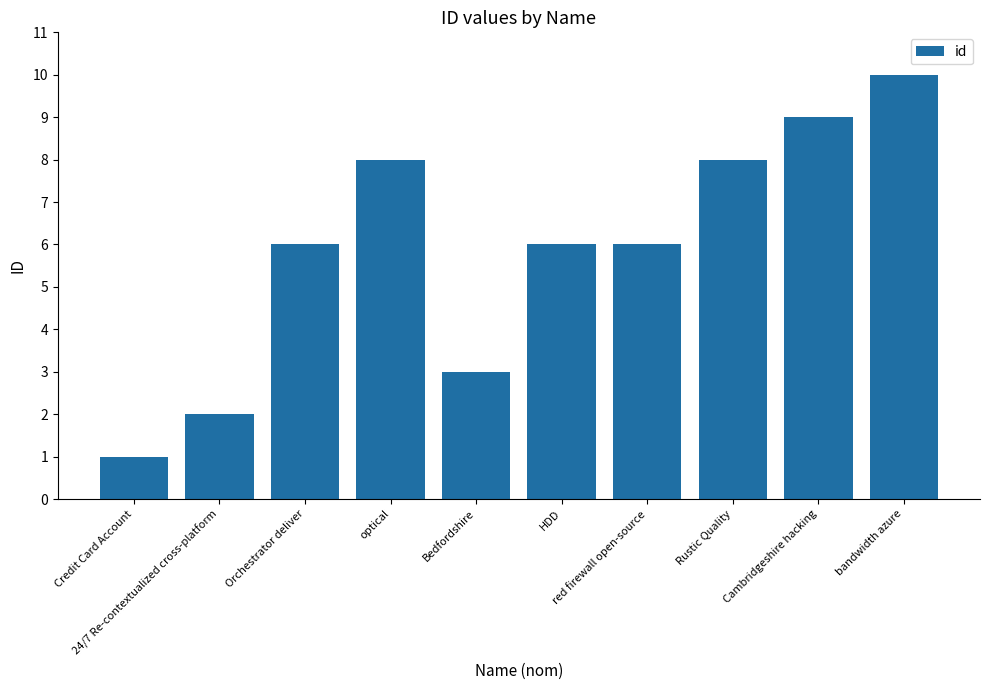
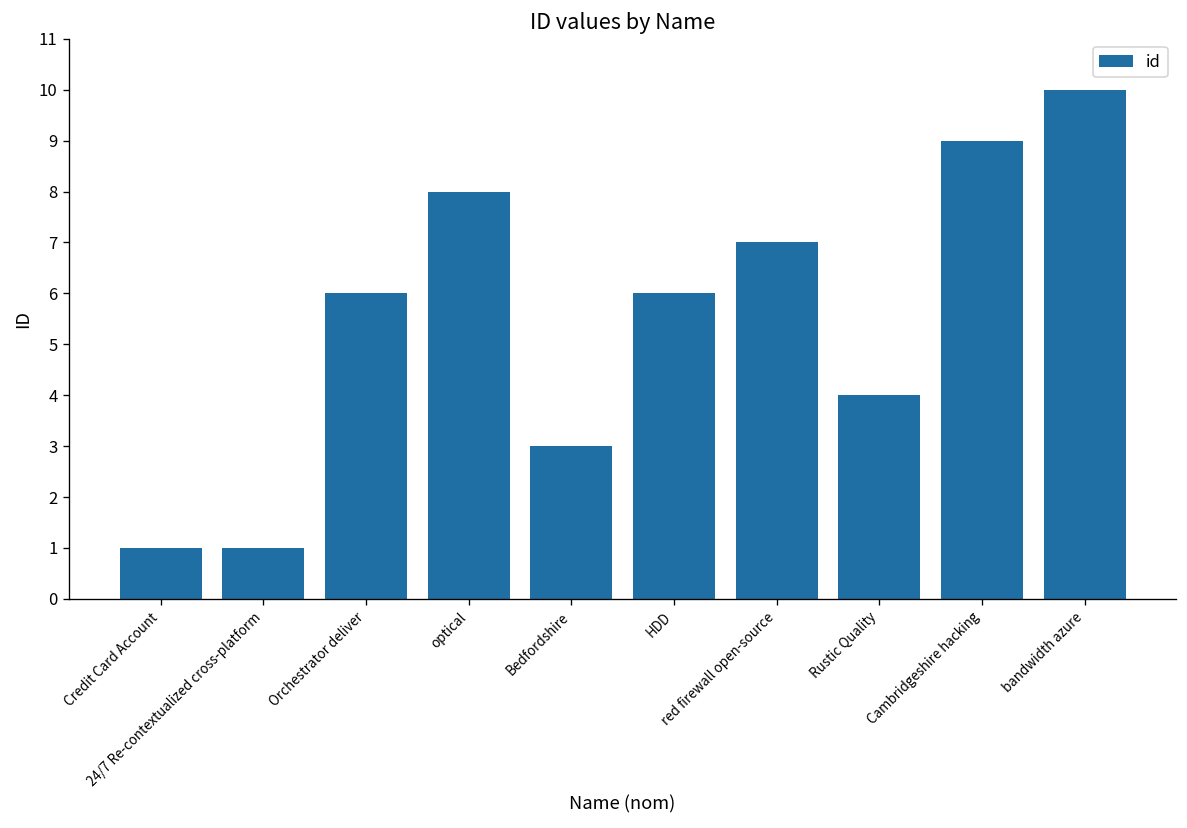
  {
    "Credit Card Account": 1,
-   "24/7 Re-contextualized cross-platform": 2,
+   "24/7 Re-contextualized cross-platform": 1,
    "Orchestrator deliver": 6,
    "optical": 8,
    "Bedfordshire": 3,
    "HDD": 6,
-   "red firewall open-source": 6,
-   "Rustic Quality": 8,
+   "red firewall open-source": 7,
+   "Rustic Quality": 4,
    "Cambridgeshire hacking": 9,
    "bandwidth azure": 10
  }
